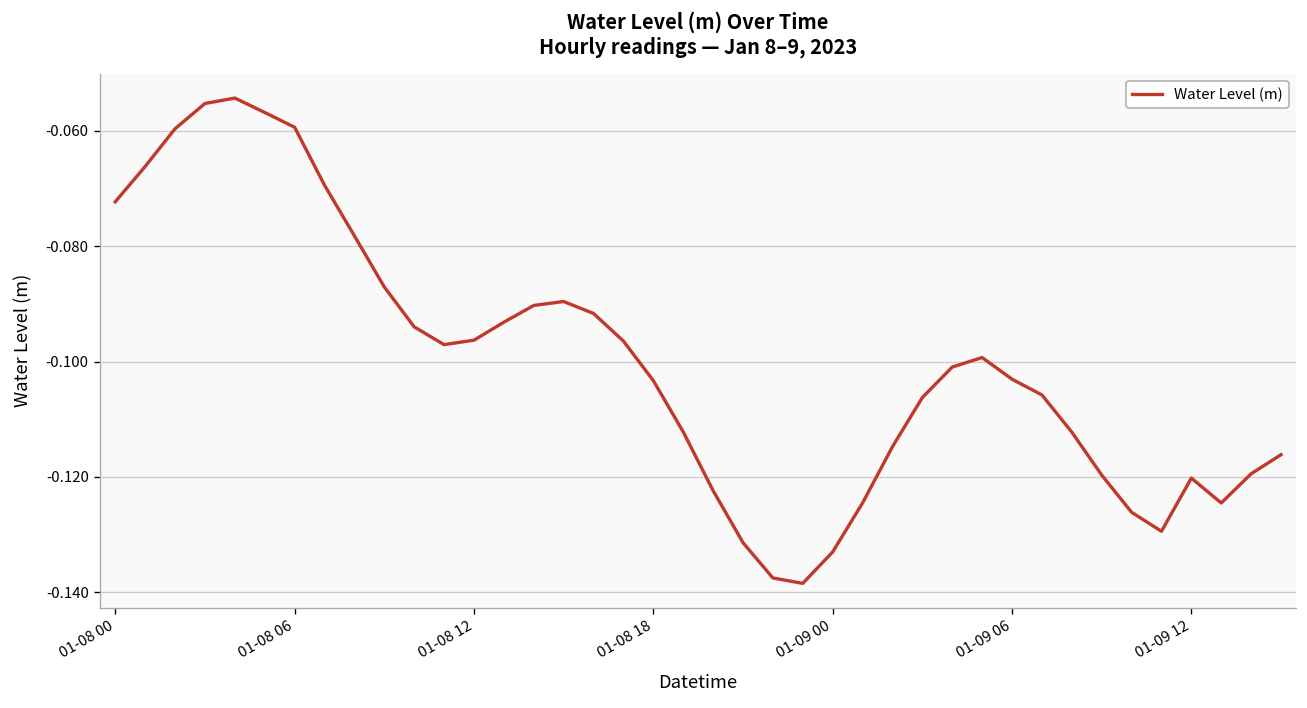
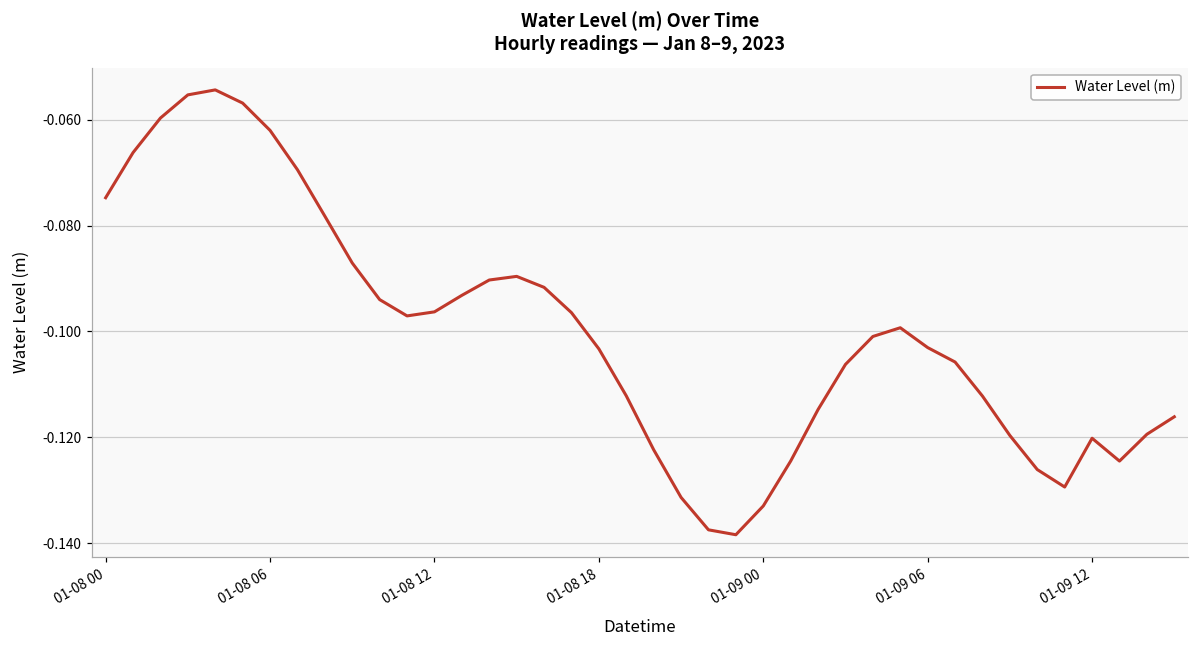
  {
-   "01-08 00": -0.072,
-   "01-08 06": -0.059,
+   "01-08 00": -0.075,
+   "01-08 06": -0.062,
    "01-08 12": -0.096,
    "01-08 18": -0.103,
    "01-09 00": -0.133,
    "01-09 06": -0.103,
    "01-09 12": -0.120
  }
